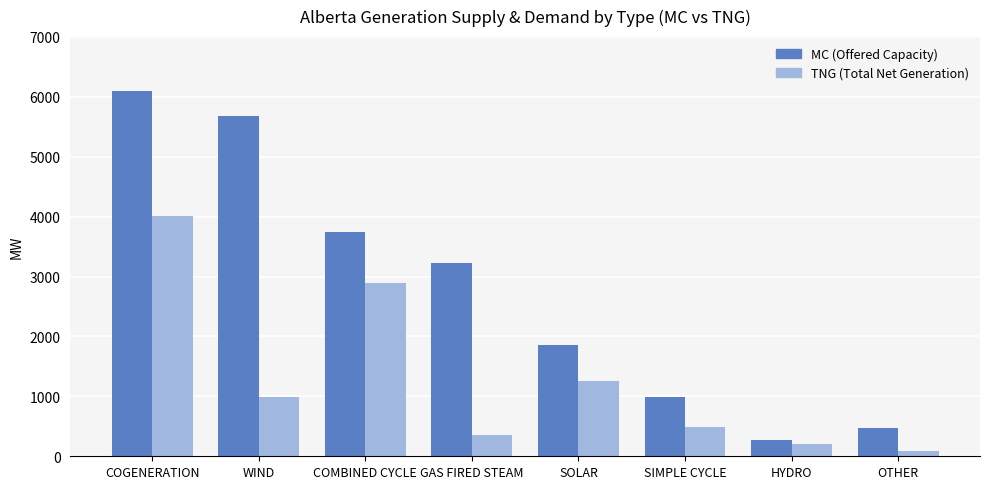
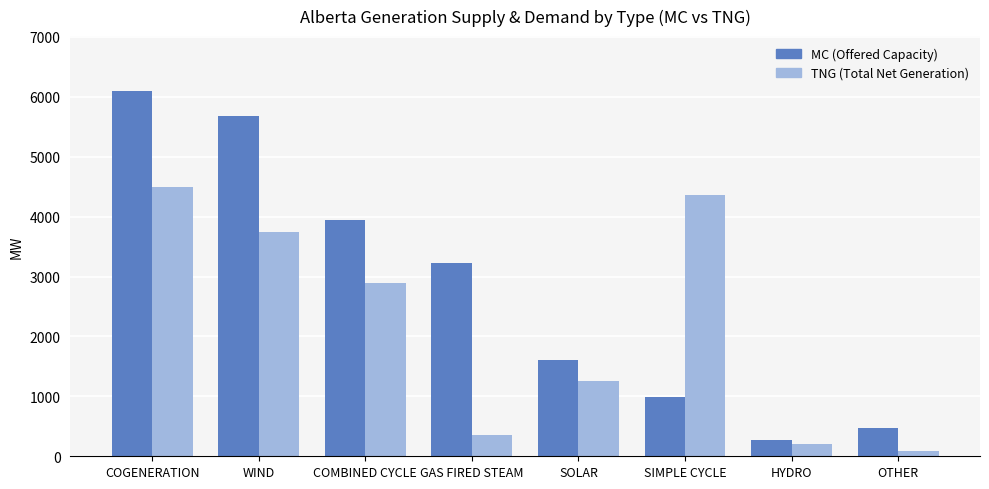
  {
    "MC (Offered Capacity)": {
      "COGENERATION": 6100,
      "WIND": 5700,
-     "COMBINED CYCLE": 3700,
+     "COMBINED CYCLE": 3900,
      "GAS FIRED STEAM": 3200,
-     "SOLAR": 1900,
+     "SOLAR": 1600,
      "SIMPLE CYCLE": 1000,
      "HYDRO": 300,
      "OTHER": 500
    },
    "TNG (Total Net Generation)": {
-     "COGENERATION": 4000,
-     "WIND": 1000,
+     "COGENERATION": 4500,
+     "WIND": 3700,
      "COMBINED CYCLE": 2900,
      "GAS FIRED STEAM": 400,
      "SOLAR": 1300,
-     "SIMPLE CYCLE": 500,
+     "SIMPLE CYCLE": 4400,
      "HYDRO": 200,
      "OTHER": 100
    }
  }
